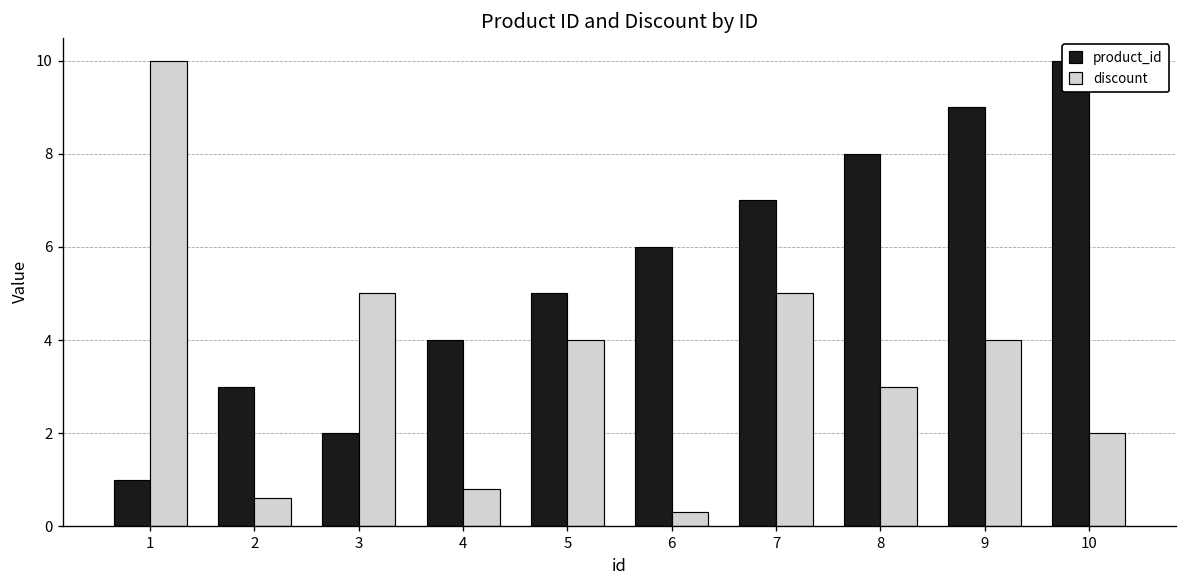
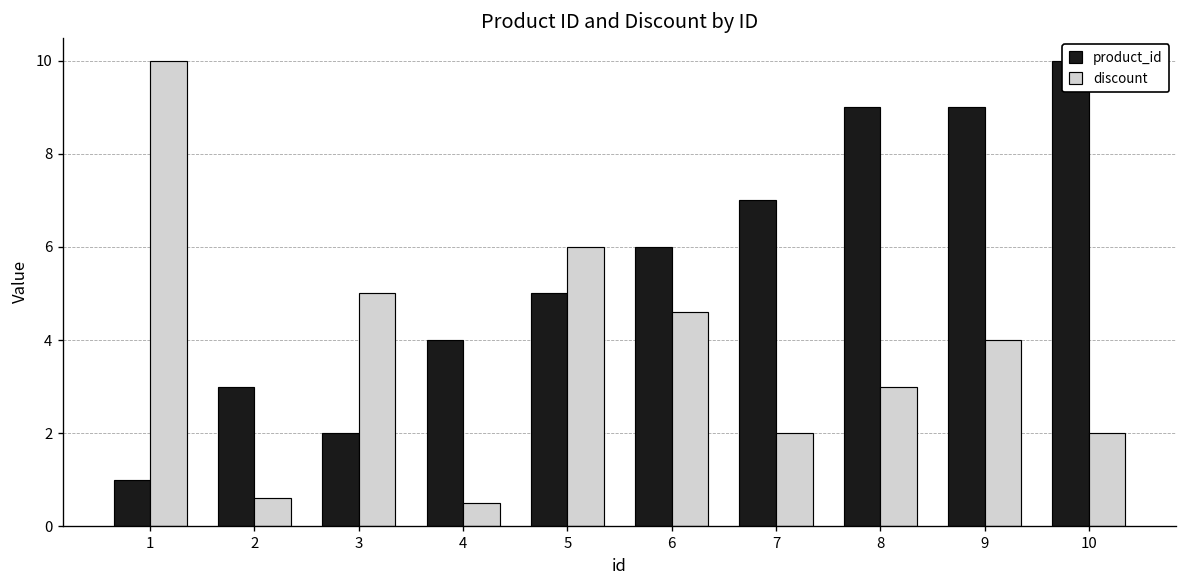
  {
    "product_id": {
      "1": 1,
      "2": 3,
      "3": 2,
      "4": 4,
      "5": 5,
      "6": 6,
      "7": 7,
-     "8": 8,
+     "8": 9,
      "9": 9
    },
    "discount": {
      "1": 10.0,
      "2": 0.6,
      "3": 5.0,
-     "4": 0.8,
-     "5": 4,
-     "6": 0.3,
-     "7": 5,
+     "4": 0.5,
+     "5": 6,
+     "6": 4.6,
+     "7": 2,
      "8": 3.0,
      "9": 4.0,
      "10": 2.0
    }
  }
